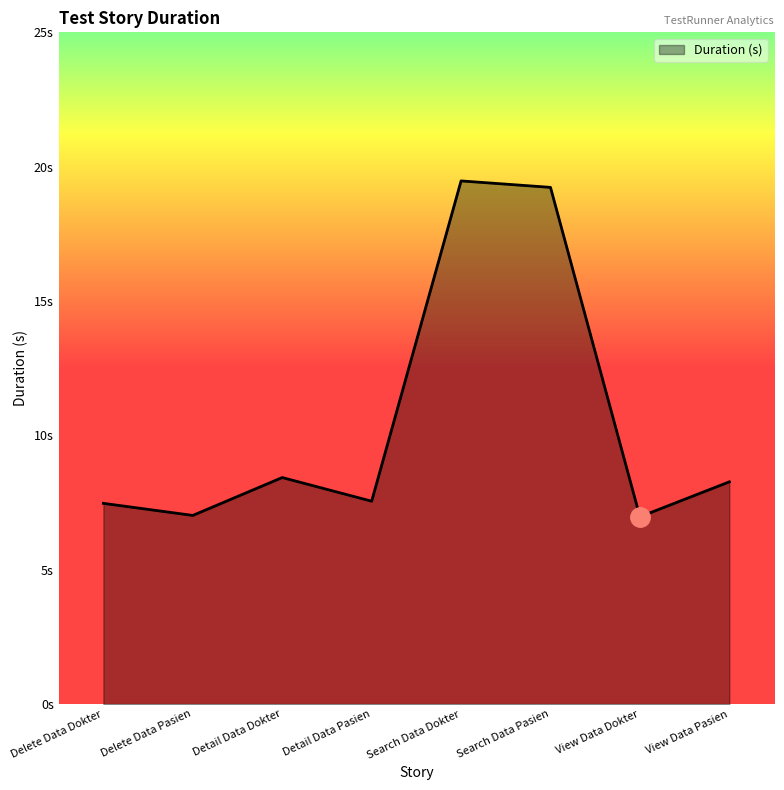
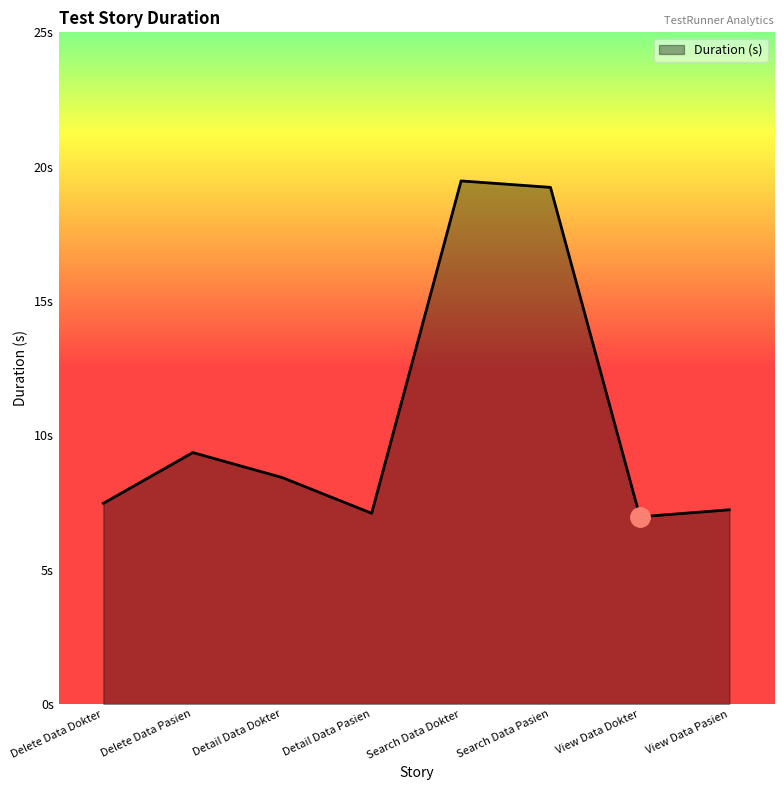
  {
    "Duration (s)": {
      "Delete Data Dokter": "7.5s",
-     "Delete Data Pasien": "7.0s",
+     "Delete Data Pasien": "9.4s",
      "Detail Data Dokter": "8.4s",
-     "Detail Data Pasien": "7.6s",
+     "Detail Data Pasien": "7.1s",
      "Search Data Dokter": "19.5s",
      "Search Data Pasien": "19.2s",
-     "View Data Pasien": "8.3s"
+     "View Data Pasien": "7.2s"
    }
  }
